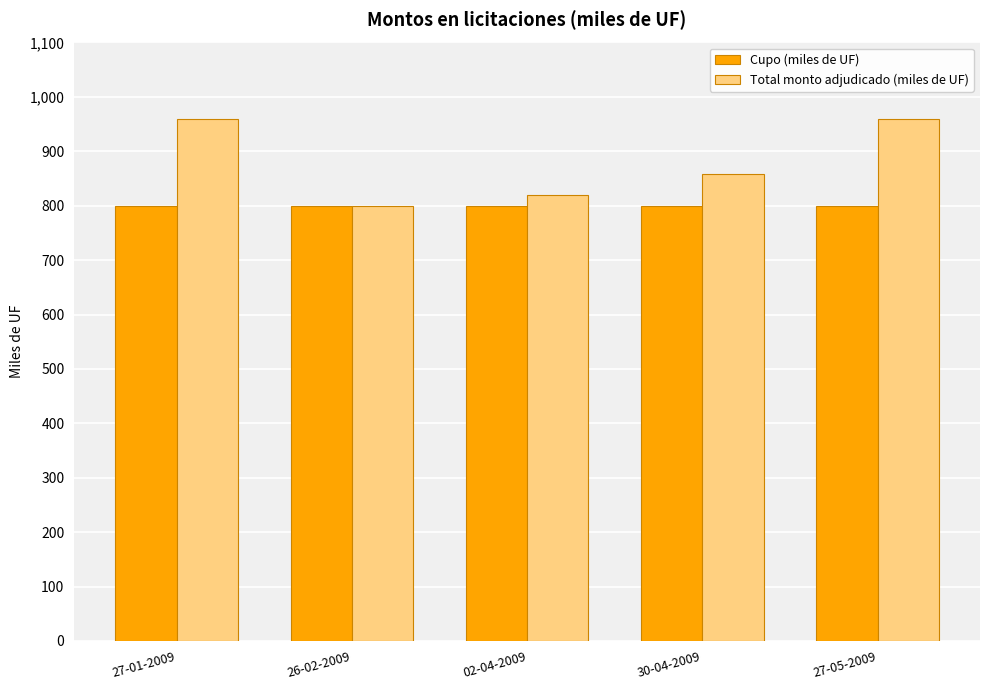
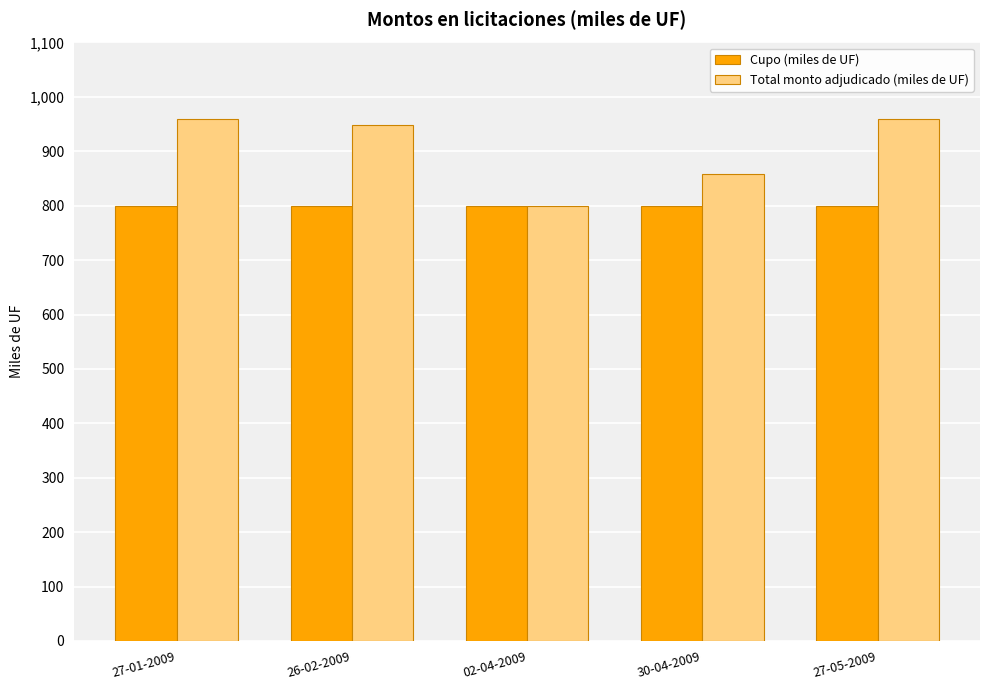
  {
    "Cupo (miles de UF)": {
      "27-01-2009": 800,
      "26-02-2009": 800,
      "02-04-2009": 800,
      "30-04-2009": 800,
      "27-05-2009": 800
    },
    "Total monto adjudicado (miles de UF)": {
      "27-01-2009": 960,
-     "26-02-2009": 800,
-     "02-04-2009": 820,
+     "26-02-2009": 950,
+     "02-04-2009": 800,
      "30-04-2009": 860,
      "27-05-2009": 960
    }
  }
